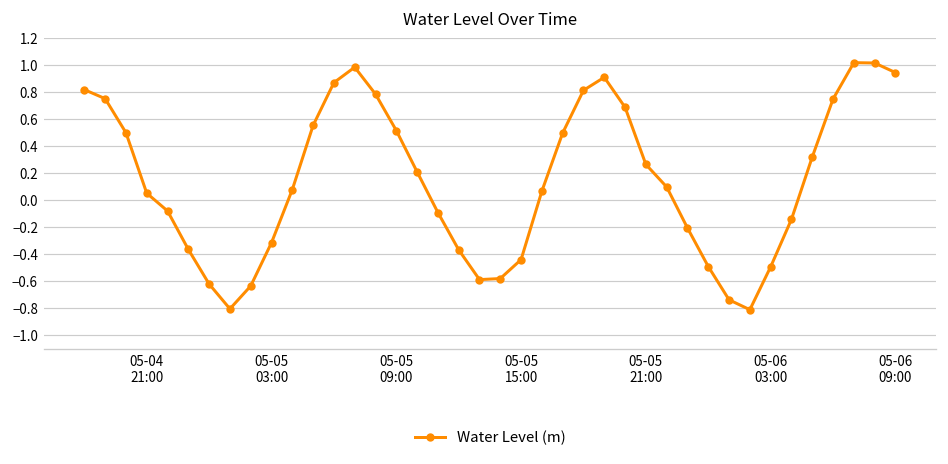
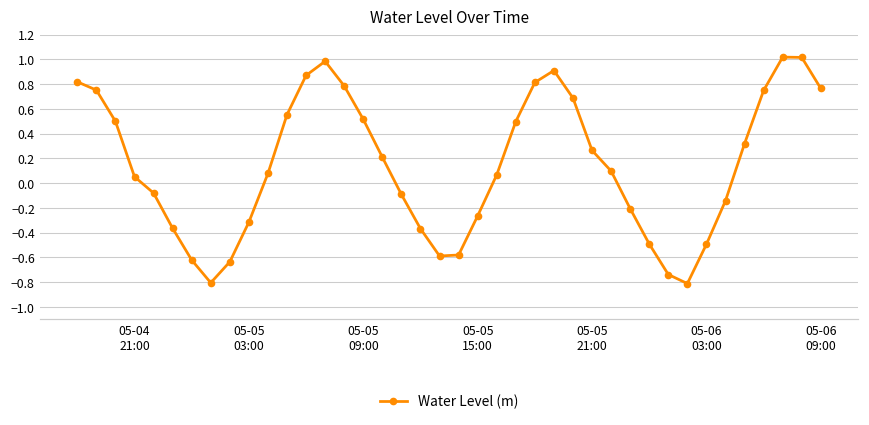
  {
    "05-04 21:00": 0.05,
    "05-05 03:00": -0.32,
    "05-05 09:00": 0.51,
-   "05-05 15:00": -0.44,
+   "05-05 15:00": -0.27,
    "05-05 21:00": 0.26,
    "05-06 03:00": -0.49,
-   "05-06 09:00": 0.94
+   "05-06 09:00": 0.76
  }
